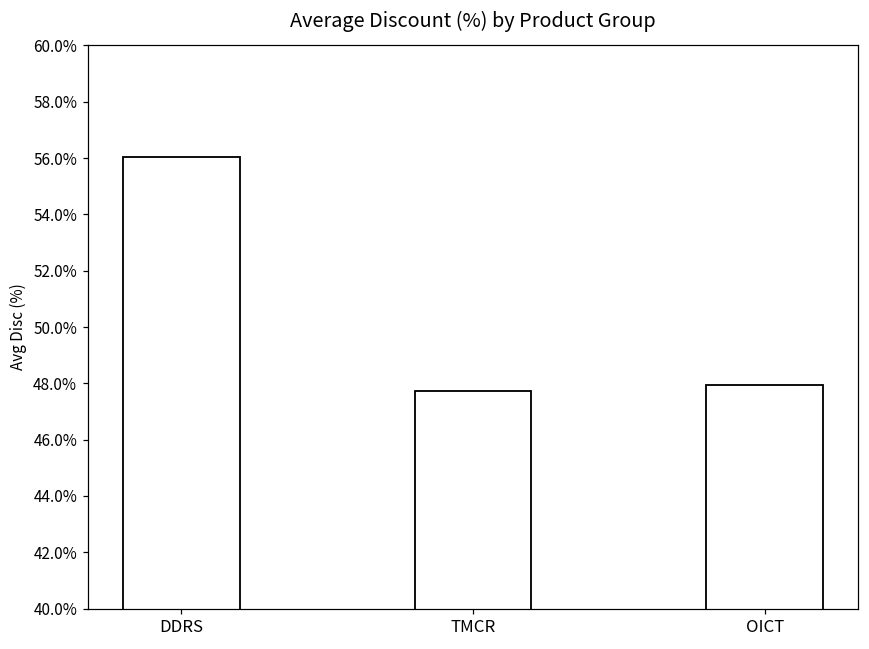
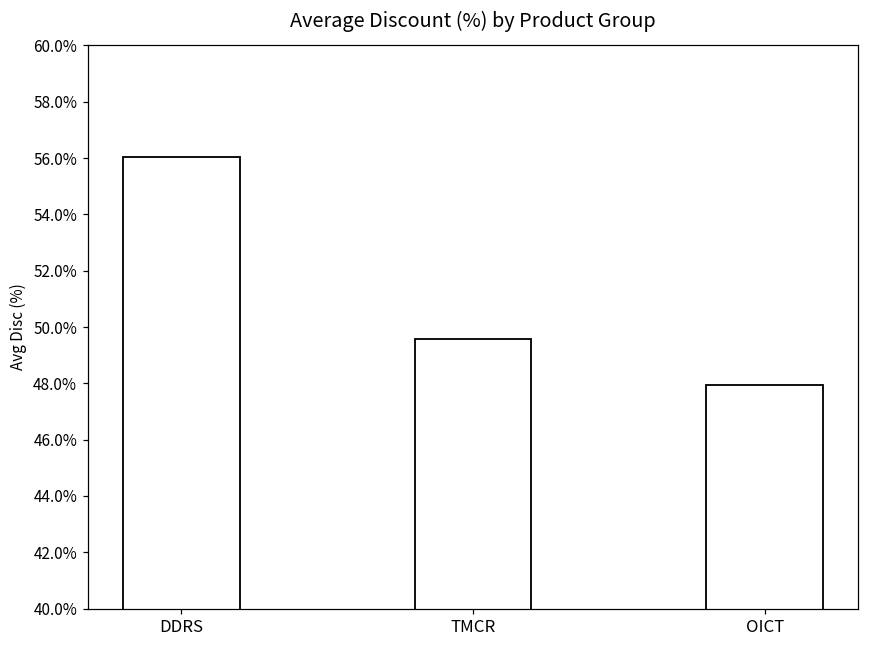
  {
    "DDRS": "56.1%",
-   "TMCR": "47.7%",
+   "TMCR": "49.6%",
    "OICT": "47.9%"
  }
